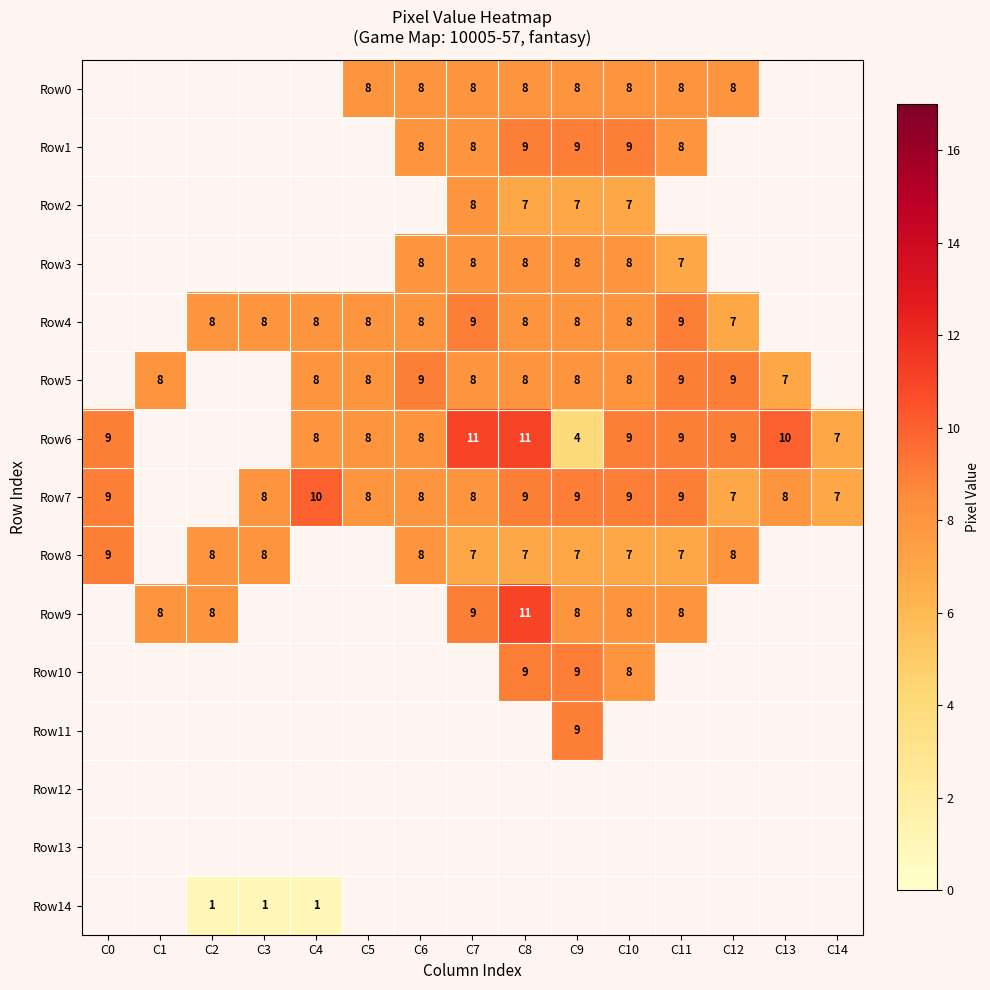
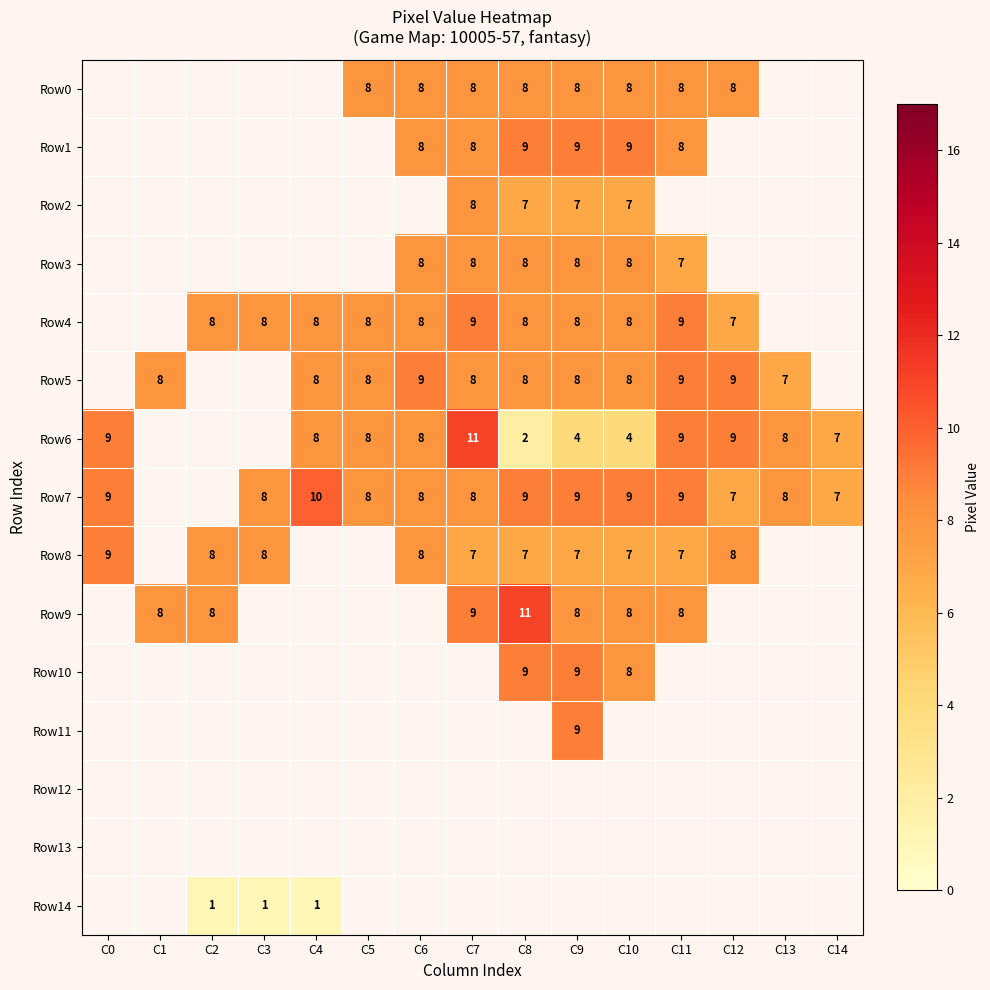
  {
    "Row0": {
      "C5": 8,
      "C6": 8,
      "C7": 8,
      "C8": 8,
      "C9": 8,
      "C10": 8,
      "C11": 8,
      "C12": 8
    },
    "Row1": {
      "C6": 8,
      "C7": 8,
      "C8": 9,
      "C9": 9,
      "C10": 9,
      "C11": 8
    },
    "Row2": {
      "C7": 8,
      "C8": 7,
      "C9": 7,
      "C10": 7
    },
    "Row3": {
      "C6": 8,
      "C7": 8,
      "C8": 8,
      "C9": 8,
      "C10": 8,
      "C11": 7
    },
    "Row4": {
      "C2": 8,
      "C3": 8,
      "C4": 8,
      "C5": 8,
      "C6": 8,
      "C7": 9,
      "C8": 8,
      "C9": 8,
      "C10": 8,
      "C11": 9,
      "C12": 7
    },
    "Row5": {
      "C1": 8,
      "C4": 8,
      "C5": 8,
      "C6": 9,
      "C7": 8,
      "C8": 8,
      "C9": 8,
      "C10": 8,
      "C11": 9,
      "C12": 9,
      "C13": 7
    },
    "Row6": {
      "C0": 9,
      "C4": 8,
      "C5": 8,
      "C6": 8,
      "C7": 11,
-     "C8": 11,
+     "C8": 2,
      "C9": 4,
-     "C10": 9,
+     "C10": 4,
      "C11": 9,
      "C12": 9,
-     "C13": 10,
+     "C13": 8,
      "C14": 7
    },
    "Row7": {
      "C0": 9,
      "C3": 8,
      "C4": 10,
      "C5": 8,
      "C6": 8,
      "C7": 8,
      "C8": 9,
      "C9": 9,
      "C10": 9,
      "C11": 9,
      "C12": 7,
      "C13": 8,
      "C14": 7
    },
    "Row8": {
      "C0": 9,
      "C2": 8,
      "C3": 8,
      "C6": 8,
      "C7": 7,
      "C8": 7,
      "C9": 7,
      "C10": 7,
      "C11": 7,
      "C12": 8
    },
    "Row9": {
      "C1": 8,
      "C2": 8,
      "C7": 9,
      "C8": 11,
      "C9": 8,
      "C10": 8,
      "C11": 8
    },
    "Row10": {
      "C8": 9,
      "C9": 9,
      "C10": 8
    },
    "Row11": {
      "C9": 9
    },
    "Row14": {
      "C2": 1,
      "C3": 1,
      "C4": 1
    }
  }
